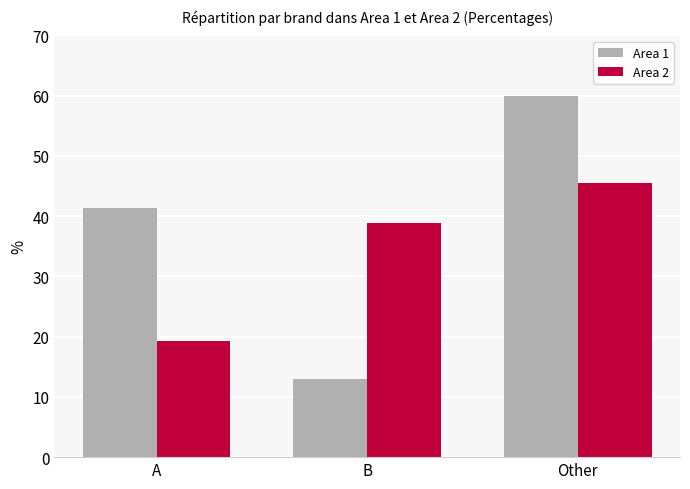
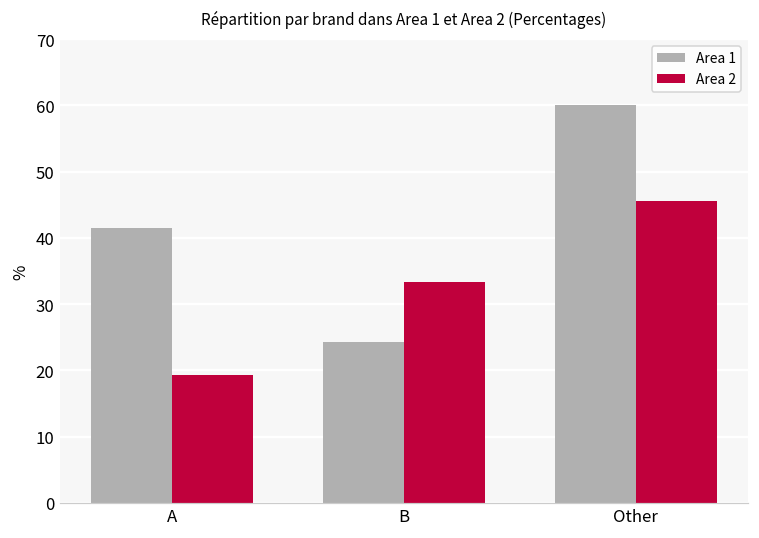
  {
    "Area 1": {
      "A": 41,
-     "B": 13,
+     "B": 24,
      "Other": 60
    },
    "Area 2": {
      "A": 19,
-     "B": 39,
+     "B": 33,
      "Other": 46
    }
  }
